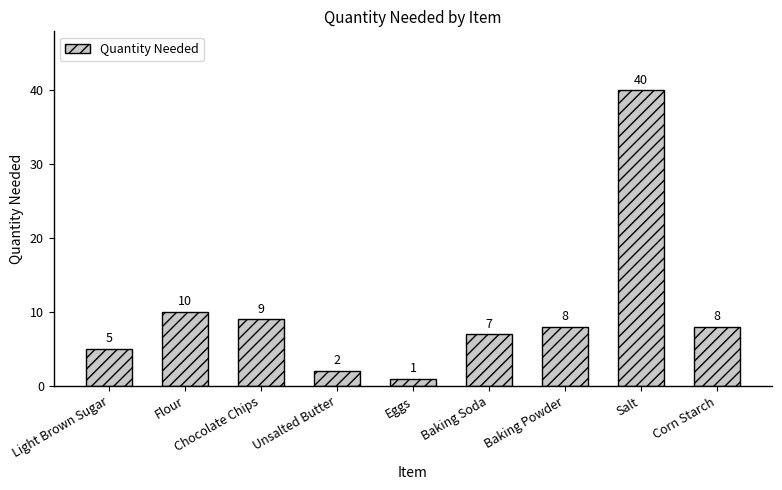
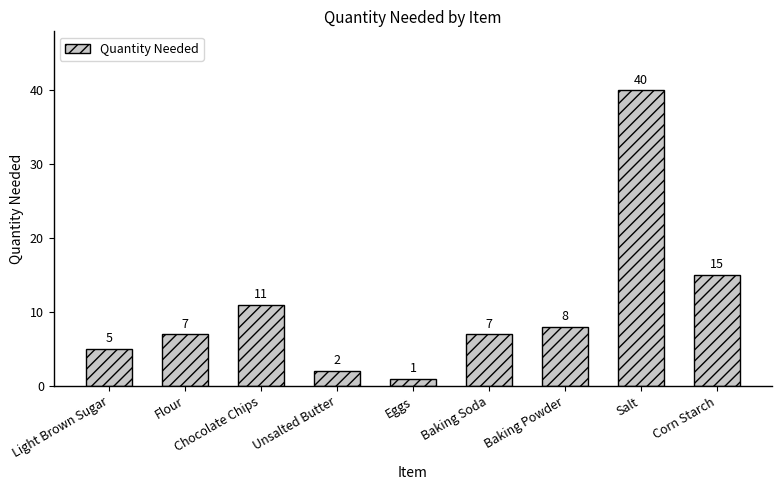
  {
    "Light Brown Sugar": 5,
-   "Flour": 10,
-   "Chocolate Chips": 9,
+   "Flour": 7,
+   "Chocolate Chips": 11,
    "Unsalted Butter": 2,
    "Eggs": 1,
    "Baking Soda": 7,
    "Baking Powder": 8,
    "Salt": 40,
-   "Corn Starch": 8
+   "Corn Starch": 15
  }
